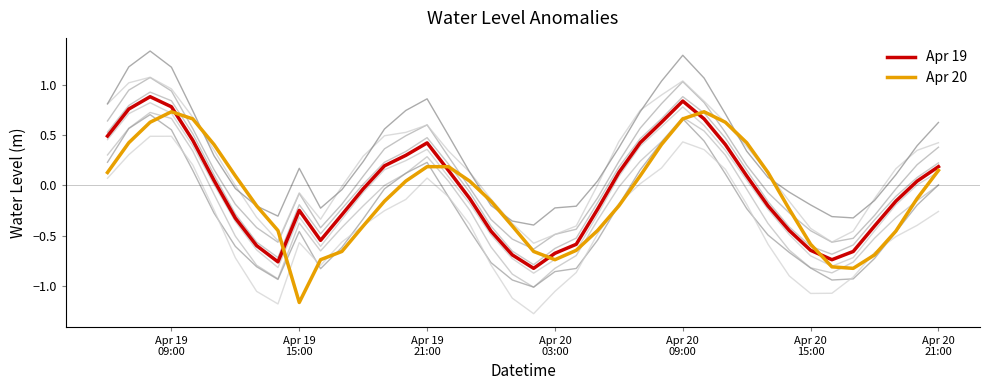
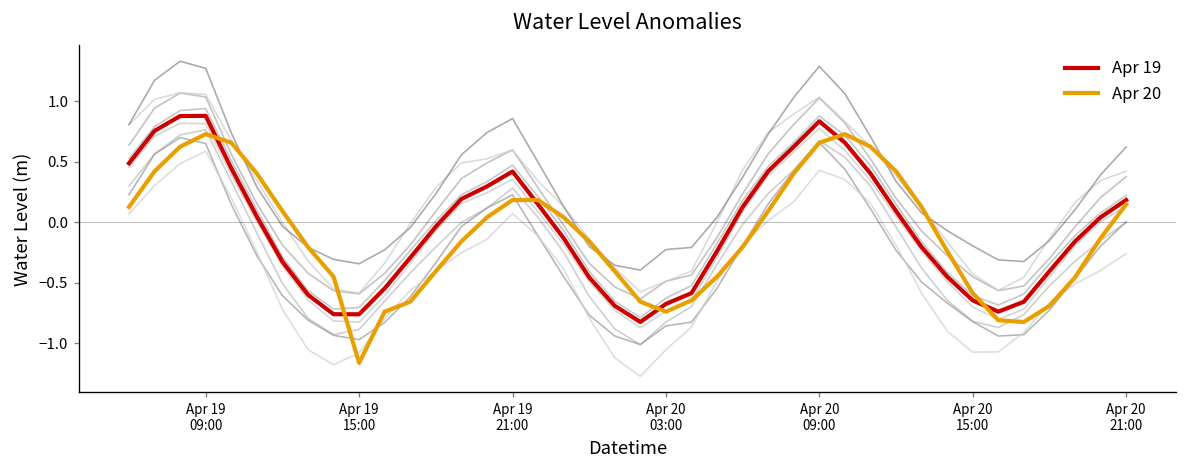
  {
    "Apr 19": {
-     "Apr 19 09:00": 0.78,
-     "Apr 19 15:00": -0.25,
+     "Apr 19 09:00": 0.88,
+     "Apr 19 15:00": -0.76,
      "Apr 19 21:00": 0.42,
      "Apr 20 03:00": -0.68,
      "Apr 20 09:00": 0.84,
      "Apr 20 15:00": -0.65,
      "Apr 20 21:00": 0.18
    },
    "Apr 20": {
      "Apr 19 15:00": -1.16,
      "Apr 19 21:00": 0.18
    }
  }
